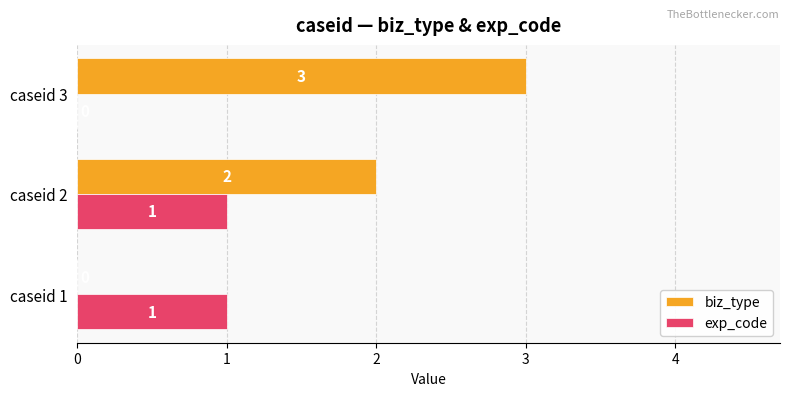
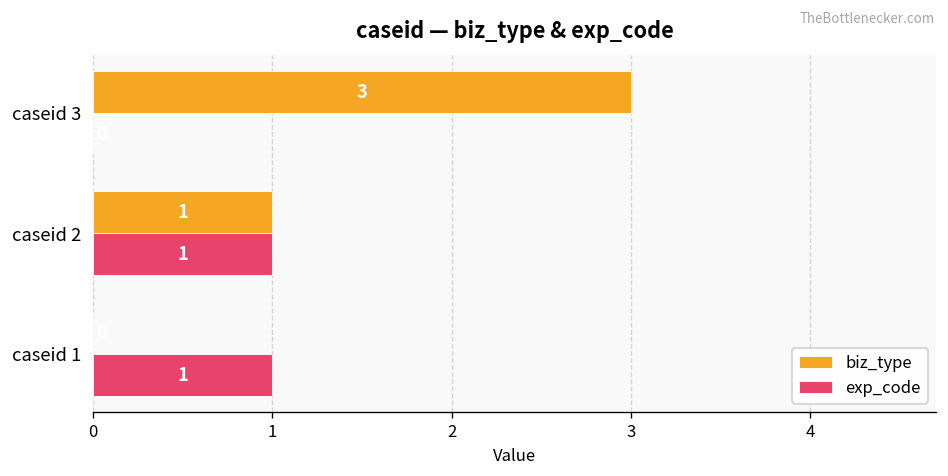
  {
    "biz_type": {
      "caseid 3": 3,
-     "caseid 2": 2
+     "caseid 2": 1
    },
    "exp_code": {
      "caseid 2": 1,
      "caseid 1": 1
    }
  }
